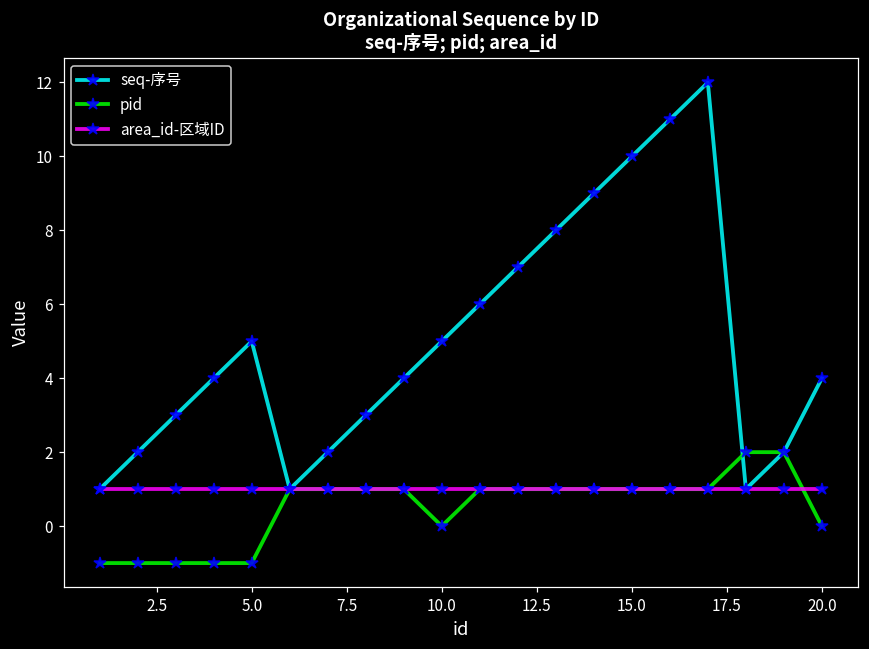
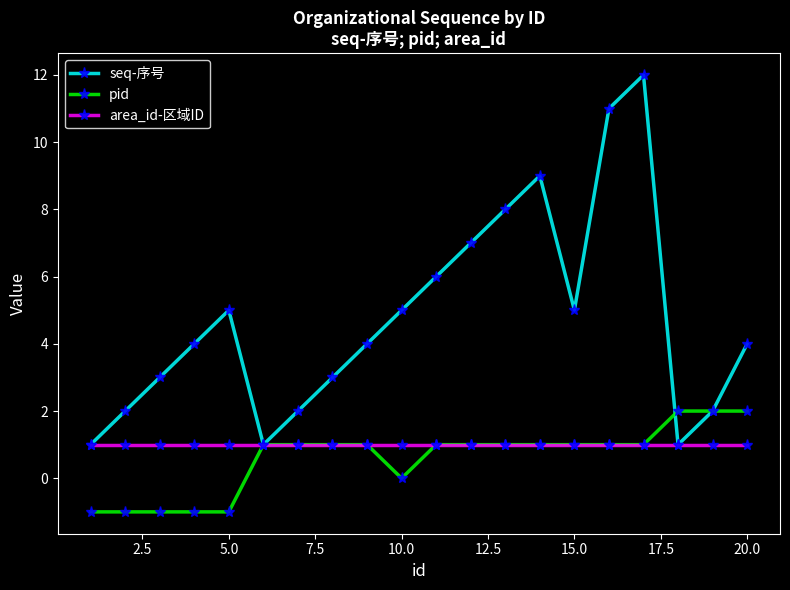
  {
    "seq-序号": {
      "5.0": 5,
      "10.0": 5,
-     "15.0": 10,
+     "15.0": 5,
      "20.0": 4
    },
    "pid": {
      "5.0": -1,
      "10.0": 0,
-     "20.0": 0
+     "20.0": 2
    },
    "area_id-区域ID": {
      "5.0": 1,
      "10.0": 1,
      "20.0": 1
    }
  }
